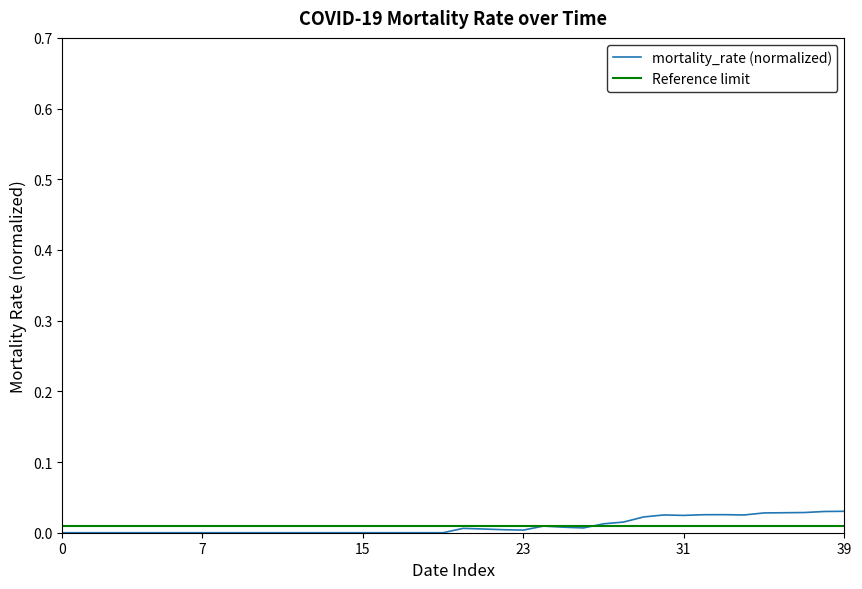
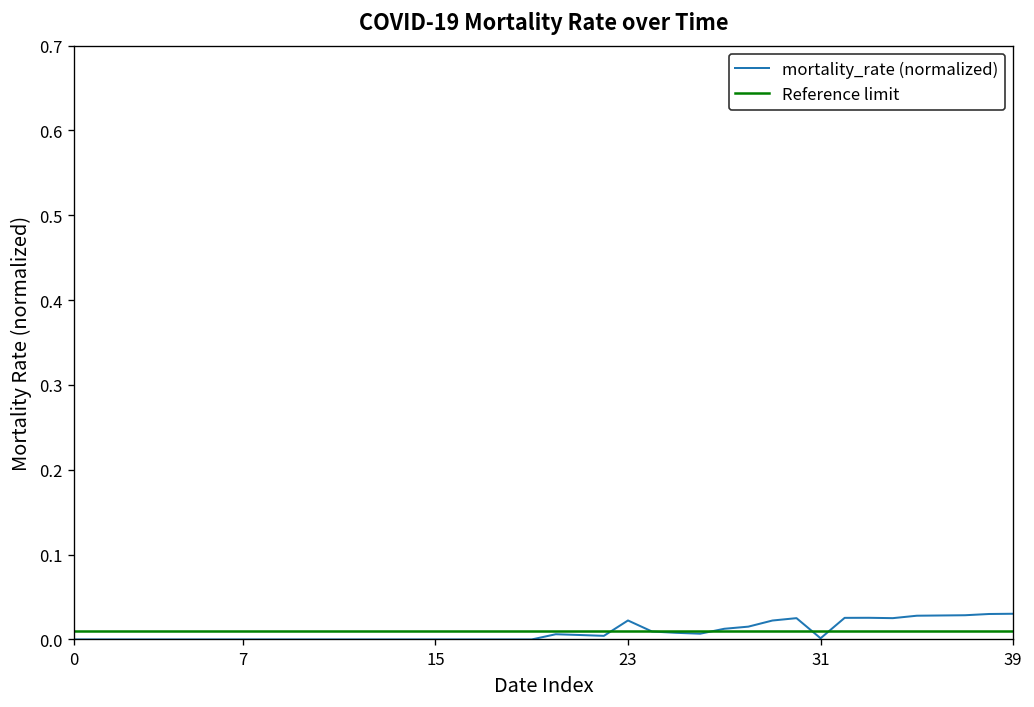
  {
    "0": 0.00,
    "7": 0.00,
    "15": 0.00,
-   "23": 0.00,
-   "31": 0.02,
+   "23": 0.02,
+   "31": 0.00,
    "39": 0.03
  }
